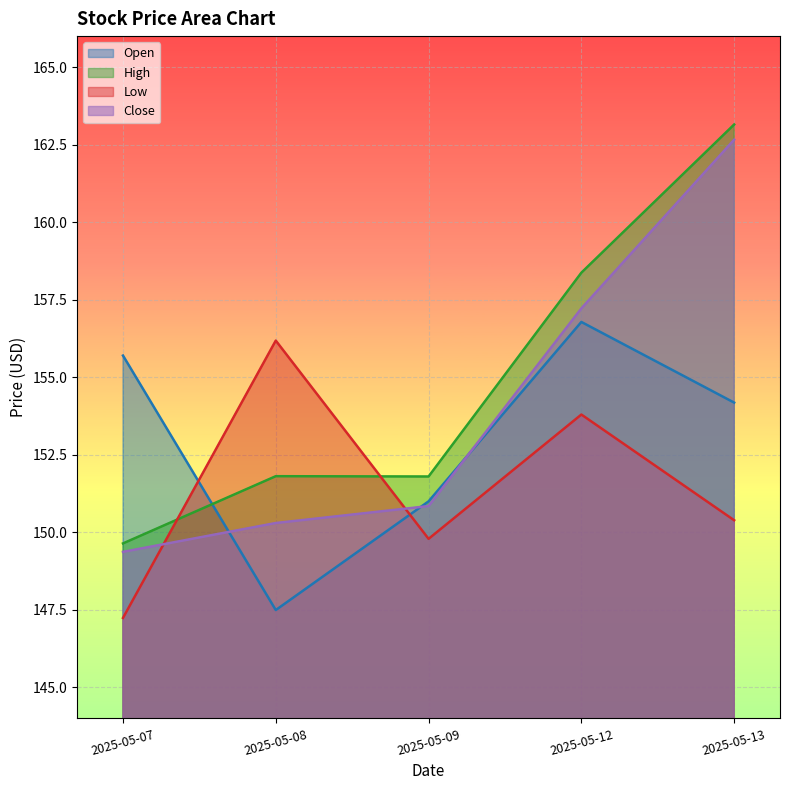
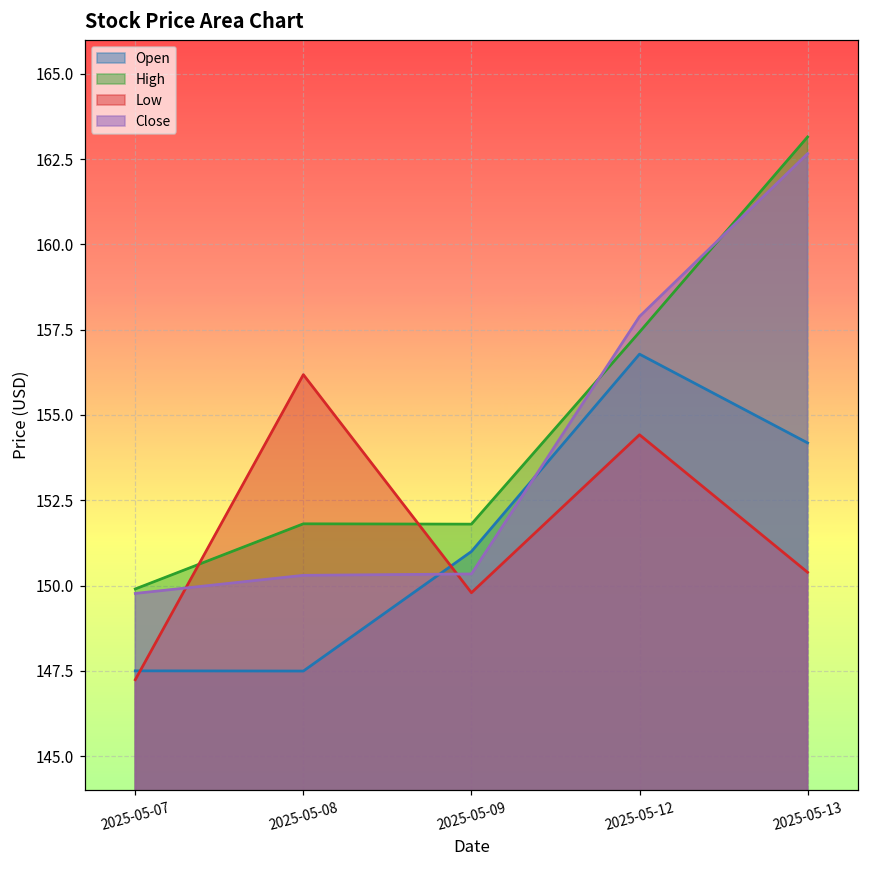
  {
    "Open": {
-     "2025-05-07": 155.7,
+     "2025-05-07": 147.5,
      "2025-05-08": 147.5,
      "2025-05-09": 151.0,
      "2025-05-12": 156.8,
      "2025-05-13": 154.2
    },
    "High": {
-     "2025-05-07": 149.6,
+     "2025-05-07": 149.9,
      "2025-05-08": 151.8,
      "2025-05-09": 151.8,
-     "2025-05-12": 158.4,
+     "2025-05-12": 157.4,
      "2025-05-13": 163.1
    },
    "Low": {
      "2025-05-07": 147.2,
      "2025-05-08": 156.2,
      "2025-05-09": 149.8,
-     "2025-05-12": 153.8,
+     "2025-05-12": 154.4,
      "2025-05-13": 150.4
    },
    "Close": {
-     "2025-05-07": 149.4,
+     "2025-05-07": 149.8,
      "2025-05-08": 150.3,
-     "2025-05-09": 150.8,
-     "2025-05-12": 157.2,
+     "2025-05-09": 150.3,
+     "2025-05-12": 157.9,
      "2025-05-13": 162.7
    }
  }
